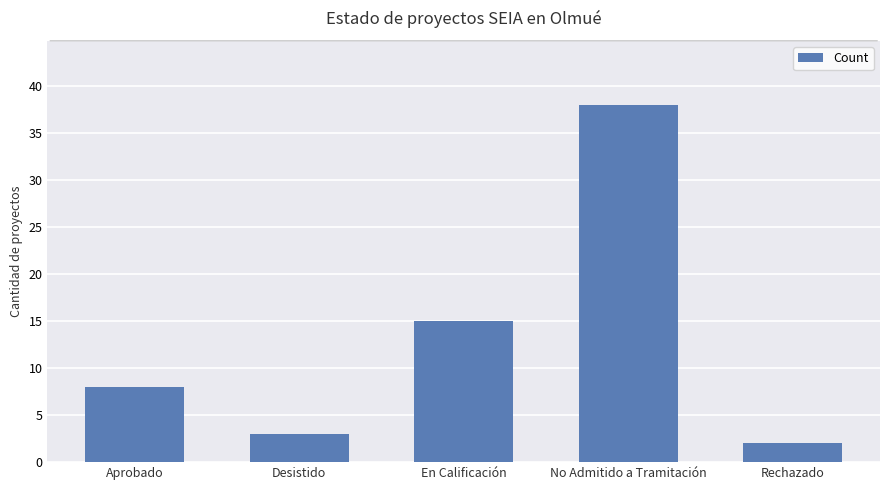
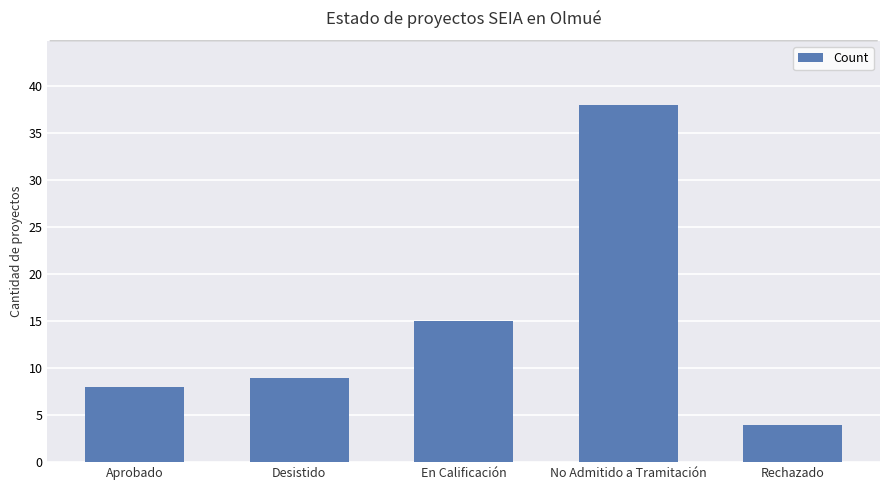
  {
    "Aprobado": 8,
-   "Desistido": 3,
+   "Desistido": 9,
    "En Calificación": 15,
    "No Admitido a Tramitación": 38,
-   "Rechazado": 2
+   "Rechazado": 4
  }
